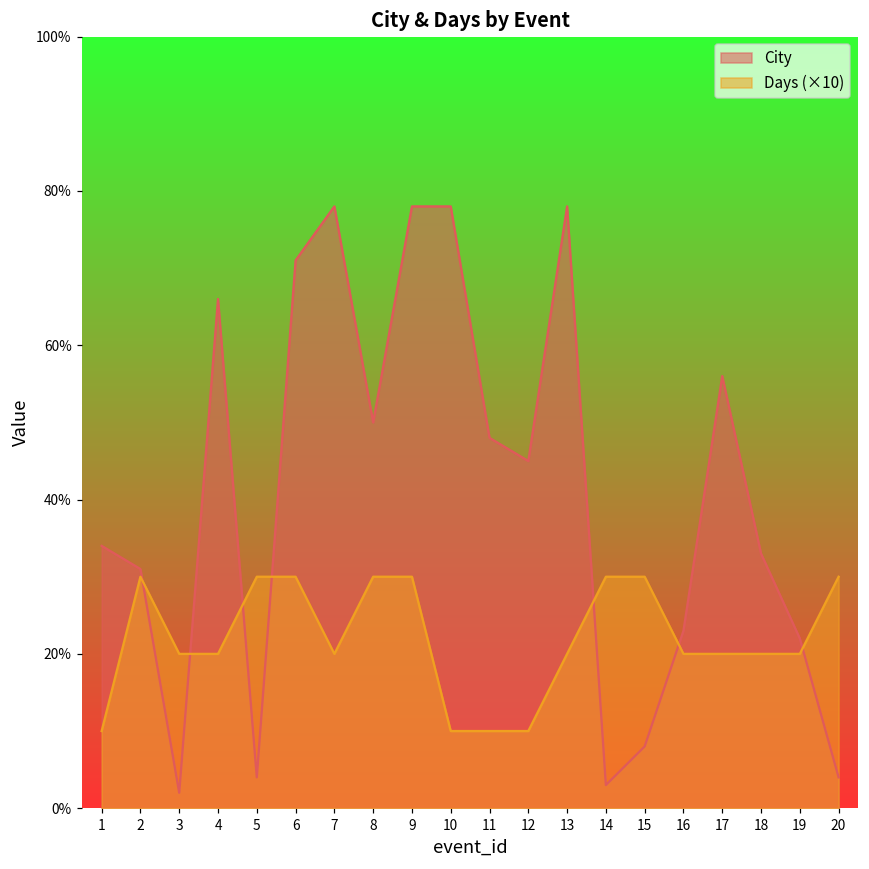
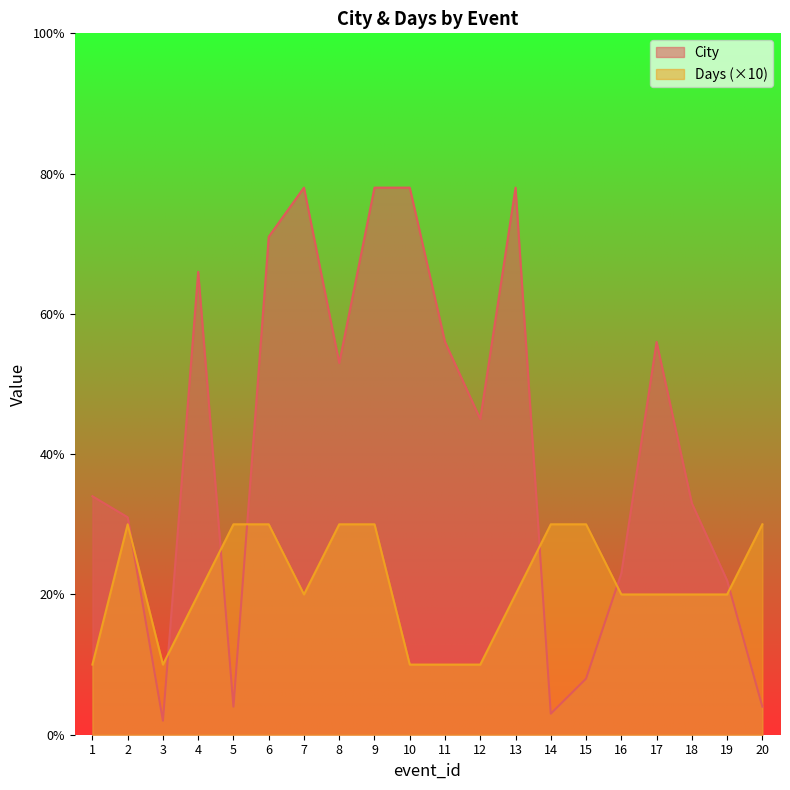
  {
    "City": {
      "1": "34%",
      "2": "31%",
      "3": "2%",
      "4": "66%",
      "5": "4%",
      "6": "71%",
      "7": "78%",
-     "8": "50%",
+     "8": "53%",
      "9": "78%",
      "10": "78%",
-     "11": "48%",
+     "11": "56%",
      "12": "45%",
      "13": "78%",
      "14": "3%",
      "15": "8%",
      "16": "23%",
      "17": "56%",
      "18": "33%",
      "19": "22%",
      "20": "4%"
    },
    "Days (×10)": {
      "1": "10%",
      "2": "30%",
-     "3": "20%",
+     "3": "10%",
      "4": "20%",
      "5": "30%",
      "6": "30%",
      "7": "20%",
      "8": "30%",
      "9": "30%",
      "10": "10%",
      "11": "10%",
      "12": "10%",
      "13": "20%",
      "14": "30%",
      "15": "30%",
      "16": "20%",
      "17": "20%",
      "18": "20%",
      "19": "20%",
      "20": "30%"
    }
  }
